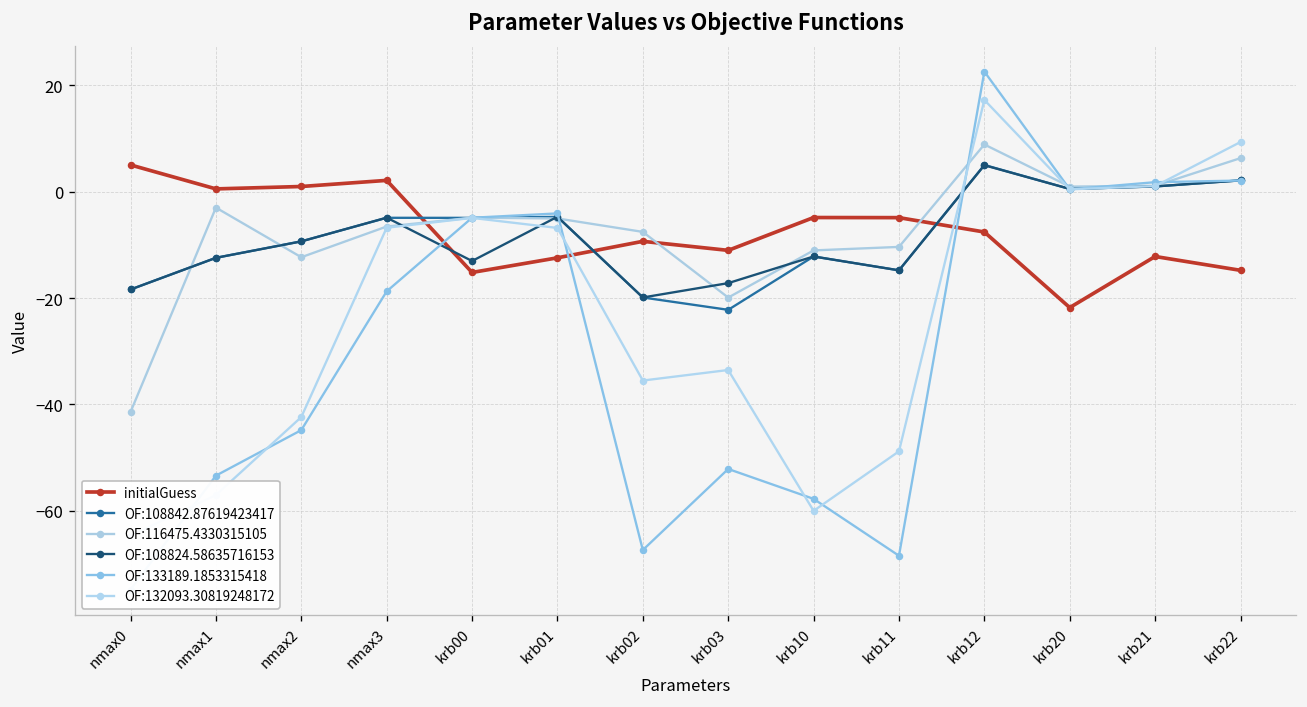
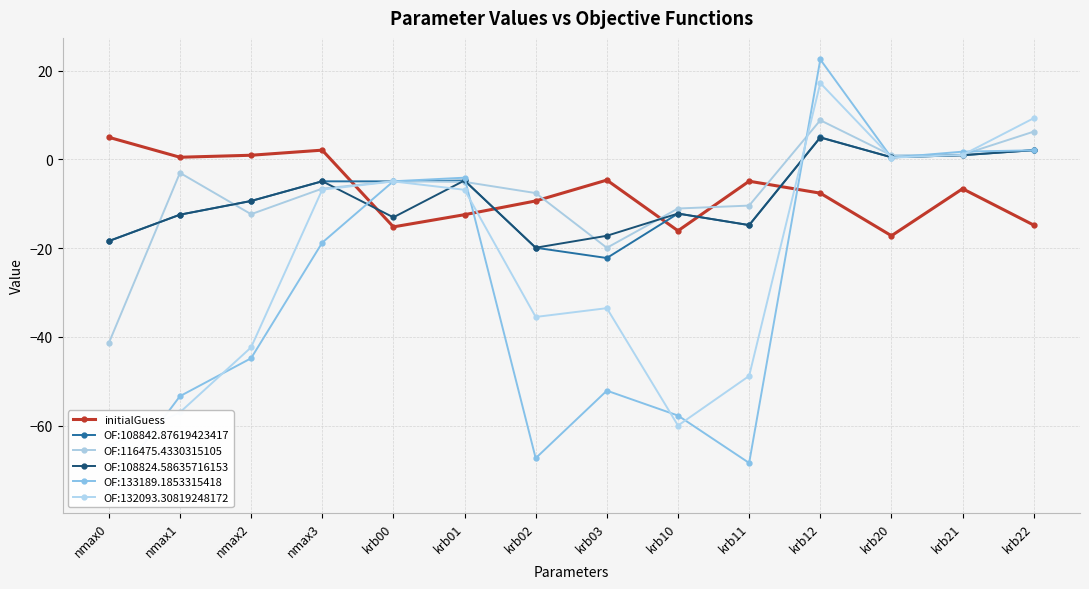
  {
    "initialGuess": {
      "nmax0": 5,
      "nmax1": 1,
      "nmax2": 1,
      "nmax3": 2,
      "krb00": -15,
      "krb01": -12,
      "krb02": -9,
-     "krb03": -11,
-     "krb10": -5,
+     "krb03": -5,
+     "krb10": -16,
      "krb11": -5,
      "krb12": -8,
-     "krb20": -22,
-     "krb21": -12,
+     "krb20": -17,
+     "krb21": -7,
      "krb22": -15
    }
  }
